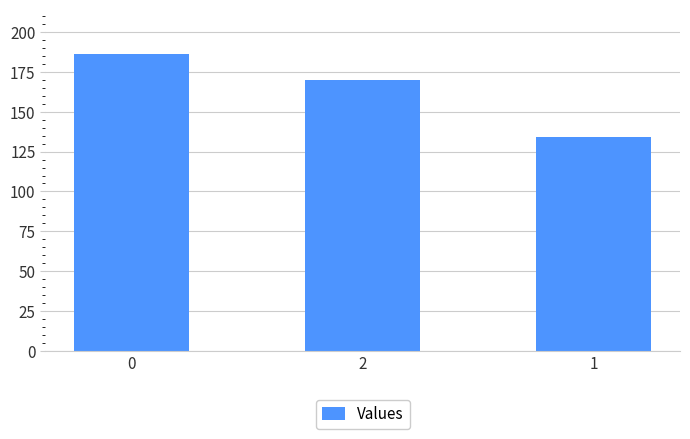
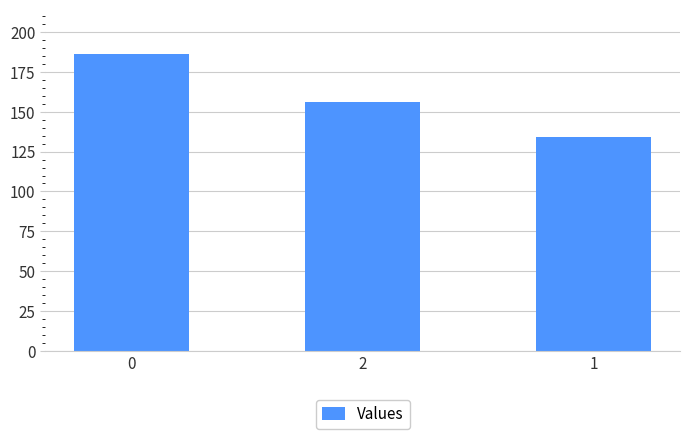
  {
    "0": 186,
-   "2": 170,
+   "2": 156,
    "1": 134
  }
